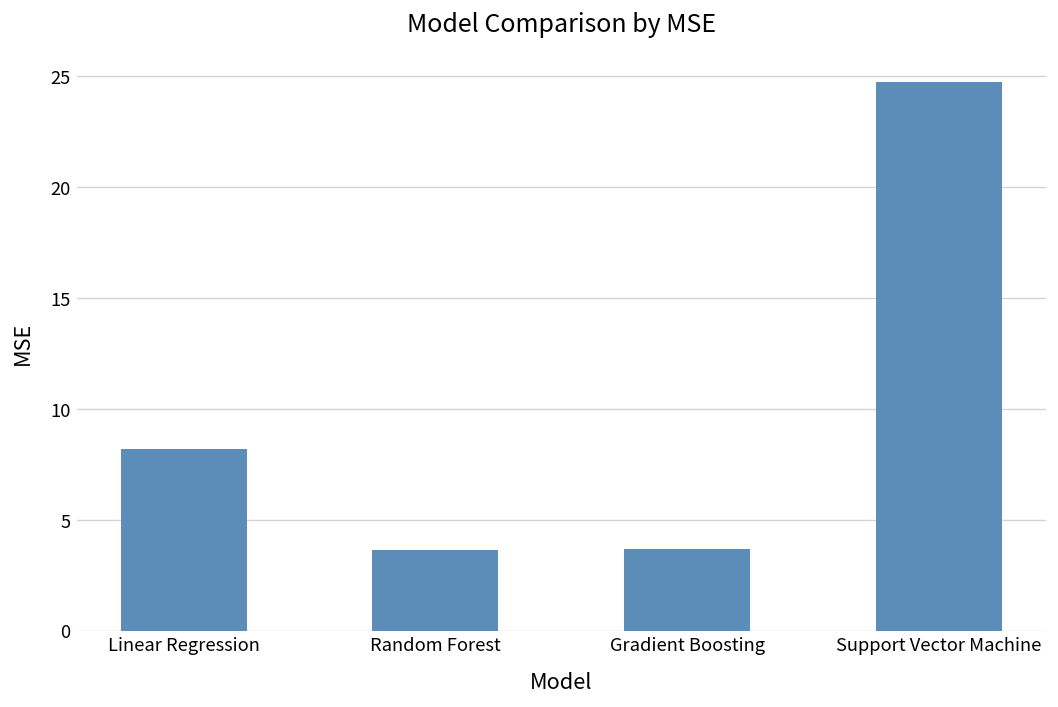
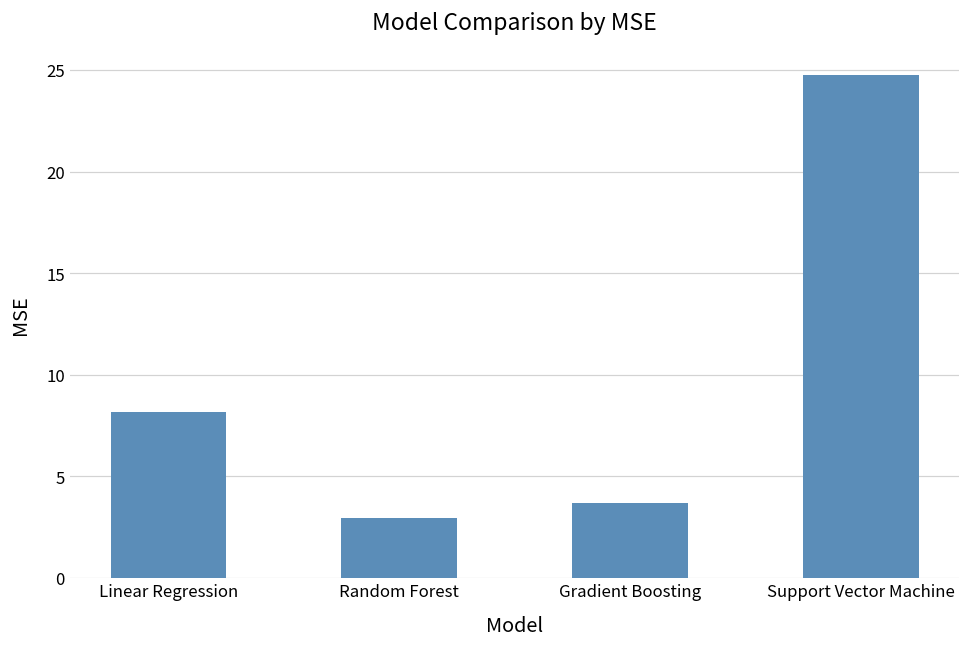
  {
    "Linear Regression": 8.2,
-   "Random Forest": 3.6,
+   "Random Forest": 2.9,
    "Gradient Boosting": 3.7,
    "Support Vector Machine": 24.7
  }
